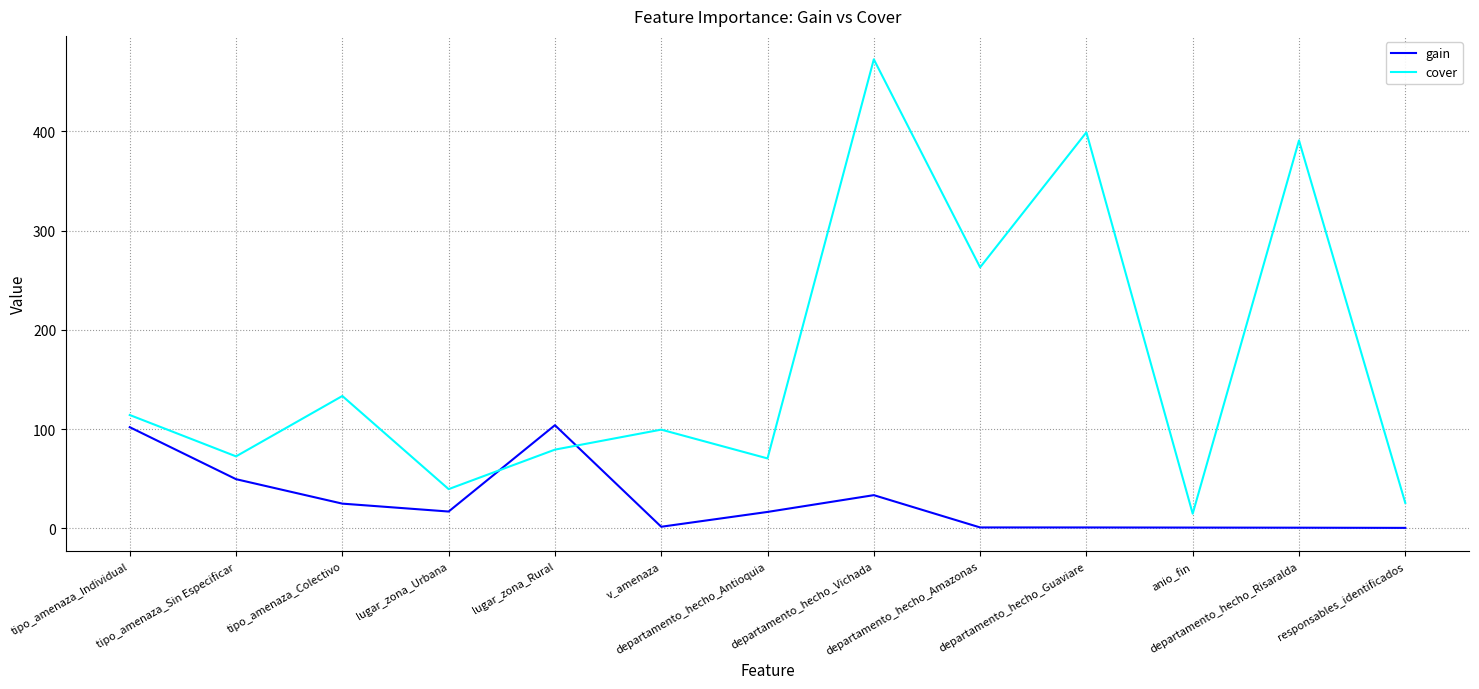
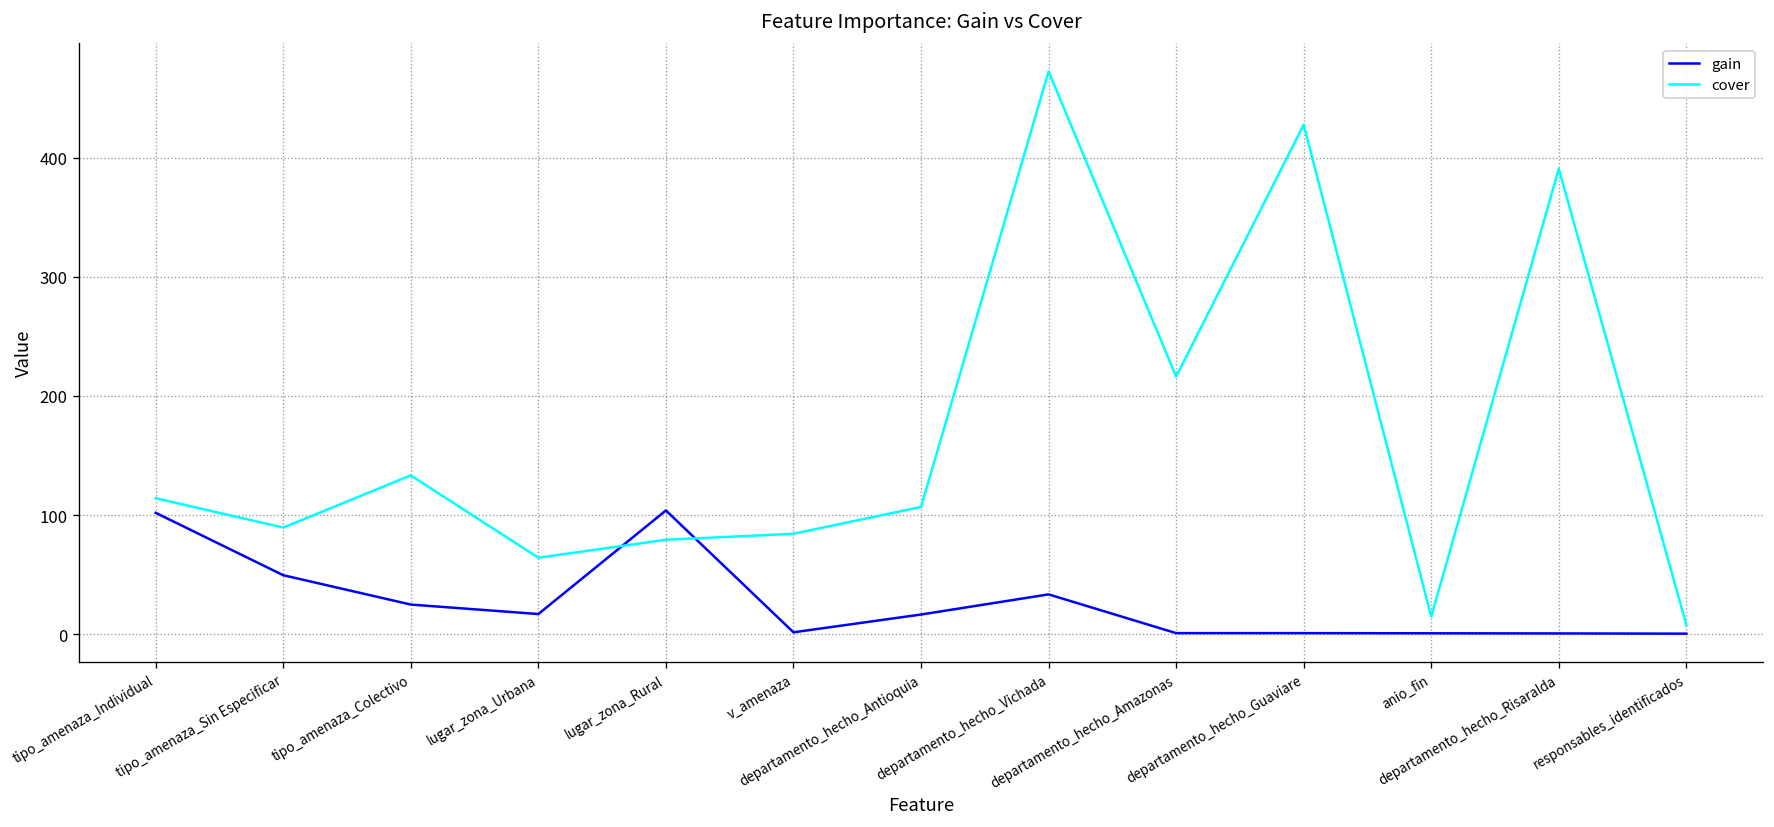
  {
    "gain": {
      "tipo_amenaza_Individual": 100,
      "tipo_amenaza_Sin Especificar": 50,
      "tipo_amenaza_Colectivo": 20,
      "lugar_zona_Urbana": 20,
      "lugar_zona_Rural": 100,
      "v_amenaza": 0,
      "departamento_hecho_Antioquia": 20,
      "departamento_hecho_Vichada": 30,
      "departamento_hecho_Amazonas": 0,
      "departamento_hecho_Guaviare": 0,
      "anio_fin": 0,
      "departamento_hecho_Risaralda": 0,
      "responsables_identificados": 0
    },
    "cover": {
      "tipo_amenaza_Individual": 110,
-     "tipo_amenaza_Sin Especificar": 70,
+     "tipo_amenaza_Sin Especificar": 90,
      "tipo_amenaza_Colectivo": 130,
-     "lugar_zona_Urbana": 40,
+     "lugar_zona_Urbana": 60,
      "lugar_zona_Rural": 80,
-     "v_amenaza": 100,
-     "departamento_hecho_Antioquia": 70,
+     "v_amenaza": 80,
+     "departamento_hecho_Antioquia": 110,
      "departamento_hecho_Vichada": 470,
-     "departamento_hecho_Amazonas": 260,
-     "departamento_hecho_Guaviare": 400,
+     "departamento_hecho_Amazonas": 220,
+     "departamento_hecho_Guaviare": 430,
      "anio_fin": 10,
      "departamento_hecho_Risaralda": 390,
-     "responsables_identificados": 30
+     "responsables_identificados": 10
    }
  }
